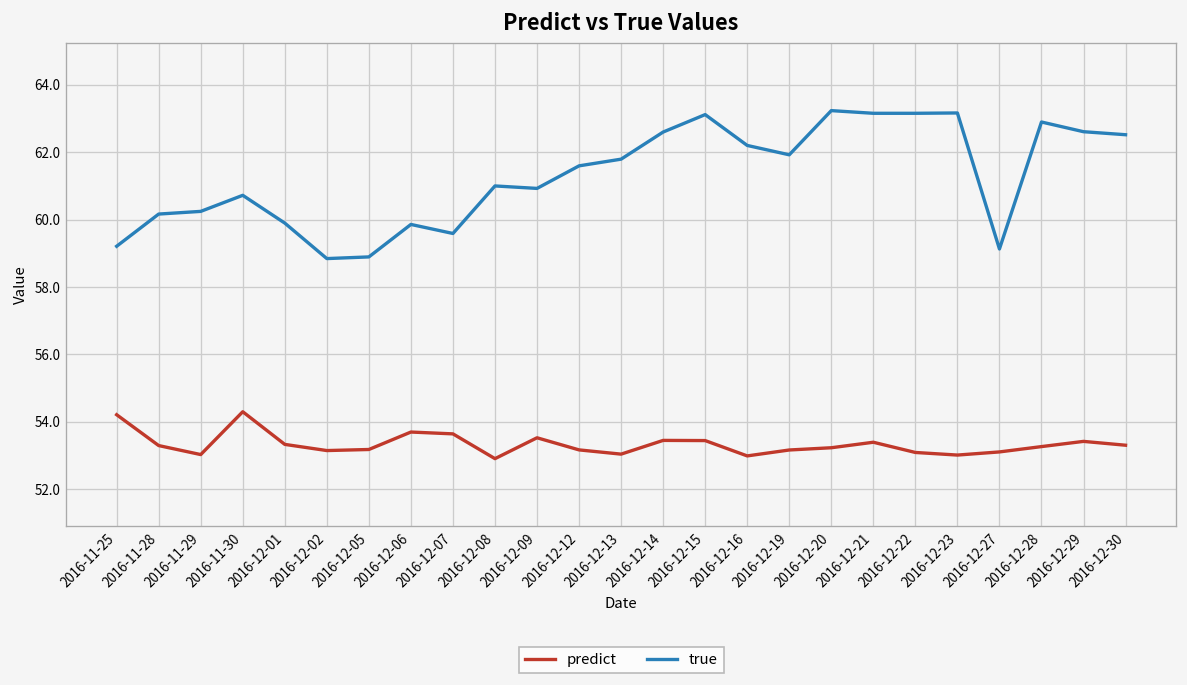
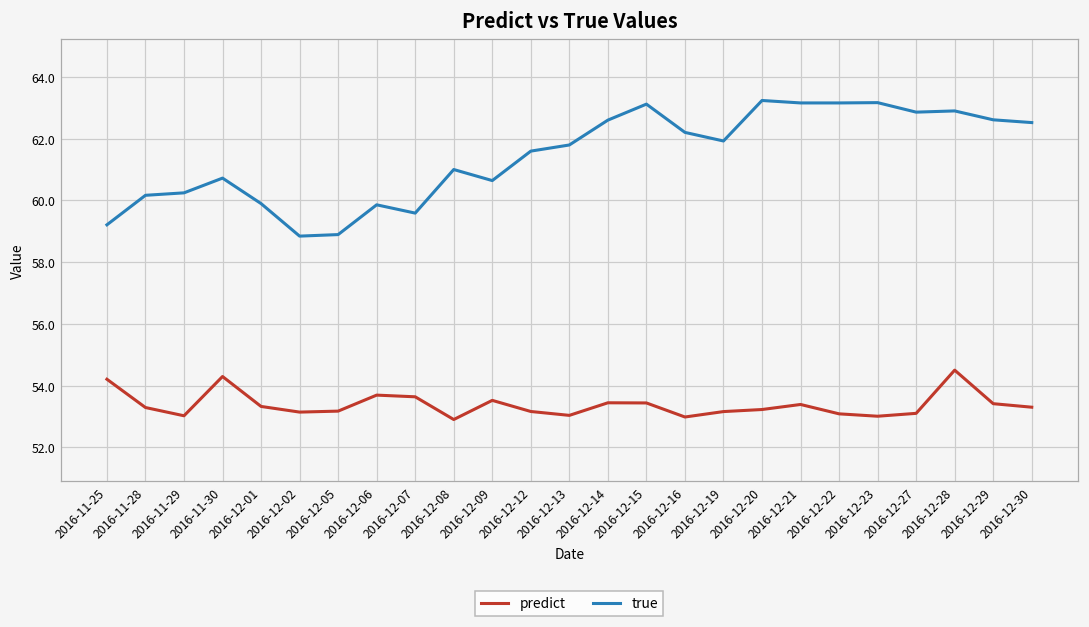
  {
    "predict": {
      "2016-11-25": 54.2,
      "2016-11-28": 53.3,
      "2016-11-29": 53.0,
      "2016-11-30": 54.3,
      "2016-12-01": 53.3,
      "2016-12-02": 53.1,
      "2016-12-05": 53.2,
      "2016-12-06": 53.7,
      "2016-12-07": 53.6,
      "2016-12-08": 52.9,
      "2016-12-09": 53.5,
      "2016-12-12": 53.2,
      "2016-12-13": 53.0,
      "2016-12-14": 53.4,
      "2016-12-15": 53.4,
      "2016-12-16": 53.0,
      "2016-12-19": 53.2,
      "2016-12-20": 53.2,
      "2016-12-21": 53.4,
      "2016-12-22": 53.1,
      "2016-12-23": 53.0,
      "2016-12-27": 53.1,
-     "2016-12-28": 53.3,
+     "2016-12-28": 54.5,
      "2016-12-29": 53.4,
      "2016-12-30": 53.3
    },
    "true": {
      "2016-11-25": 59.2,
      "2016-11-28": 60.2,
      "2016-11-29": 60.2,
      "2016-11-30": 60.7,
      "2016-12-01": 59.9,
      "2016-12-02": 58.8,
      "2016-12-05": 58.9,
      "2016-12-06": 59.9,
      "2016-12-07": 59.6,
      "2016-12-08": 61.0,
-     "2016-12-09": 60.9,
+     "2016-12-09": 60.6,
      "2016-12-12": 61.6,
      "2016-12-13": 61.8,
      "2016-12-14": 62.6,
      "2016-12-15": 63.1,
      "2016-12-16": 62.2,
      "2016-12-19": 61.9,
      "2016-12-20": 63.2,
      "2016-12-21": 63.2,
      "2016-12-22": 63.2,
      "2016-12-23": 63.2,
-     "2016-12-27": 59.1,
+     "2016-12-27": 62.9,
      "2016-12-28": 62.9,
      "2016-12-29": 62.6,
      "2016-12-30": 62.5
    }
  }
